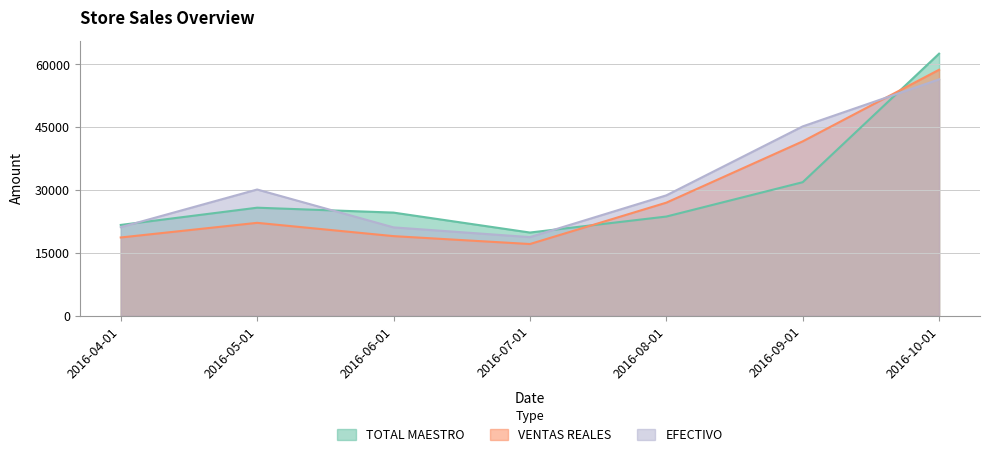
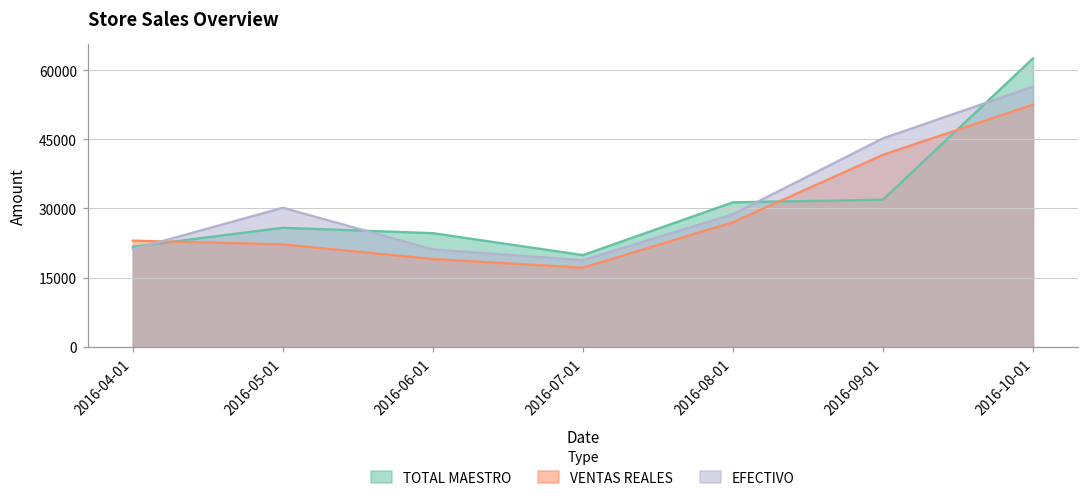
  {
    "TOTAL MAESTRO": {
      "2016-05-01": 26000,
      "2016-06-01": 25000,
      "2016-07-01": 20000,
-     "2016-08-01": 24000,
+     "2016-08-01": 31000,
      "2016-09-01": 32000,
      "2016-10-01": 63000
    },
    "VENTAS REALES": {
-     "2016-04-01": 19000,
+     "2016-04-01": 23000,
      "2016-05-01": 22000,
      "2016-06-01": 19000,
      "2016-07-01": 17000,
      "2016-08-01": 27000,
      "2016-09-01": 42000,
-     "2016-10-01": 59000
+     "2016-10-01": 53000
    },
    "EFECTIVO": {
      "2016-05-01": 30000,
      "2016-06-01": 21000,
      "2016-07-01": 19000,
      "2016-08-01": 29000,
      "2016-09-01": 45000,
      "2016-10-01": 56000
    }
  }
